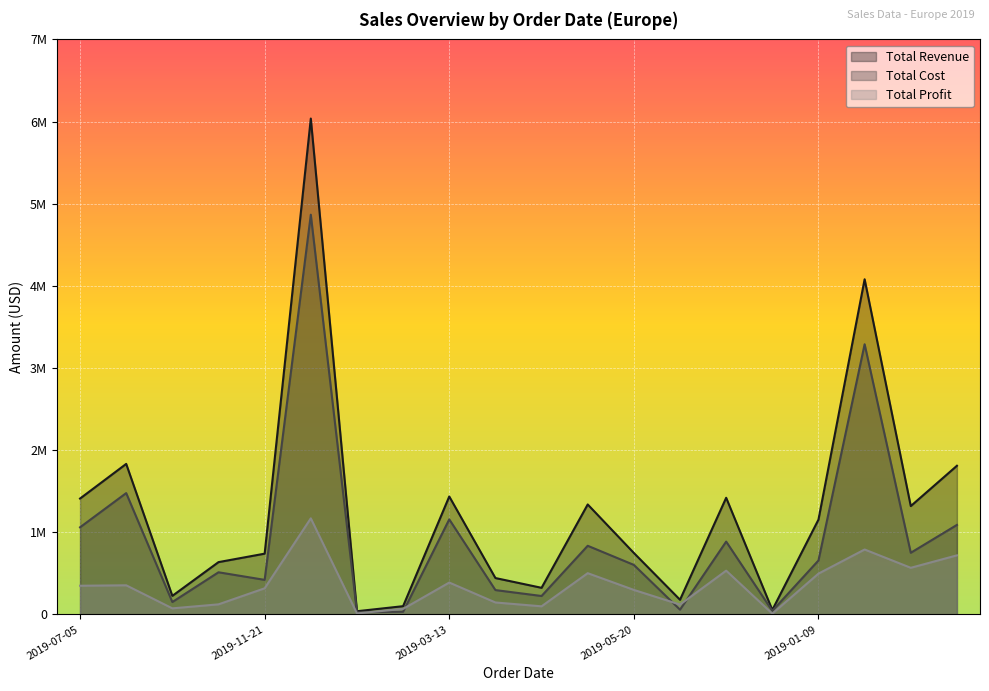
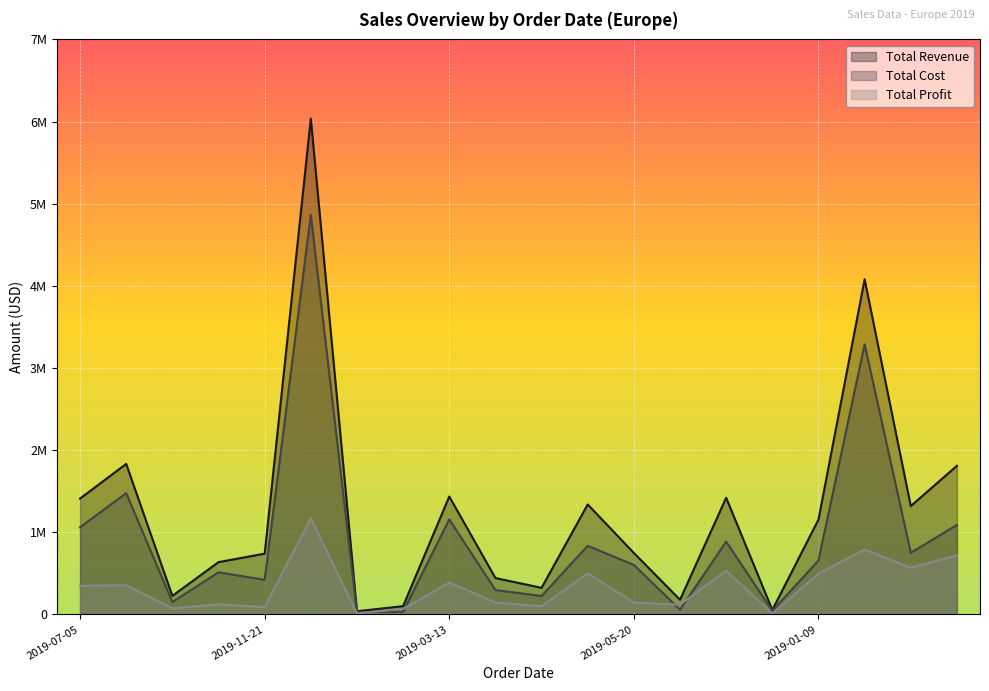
  {
    "Total Profit": {
      "2019-07-05": 400000,
-     "2019-11-21": 300000,
+     "2019-11-21": 100000,
      "2019-03-13": 400000,
-     "2019-05-20": 300000,
+     "2019-05-20": 100000,
      "2019-01-09": 500000
    }
  }
